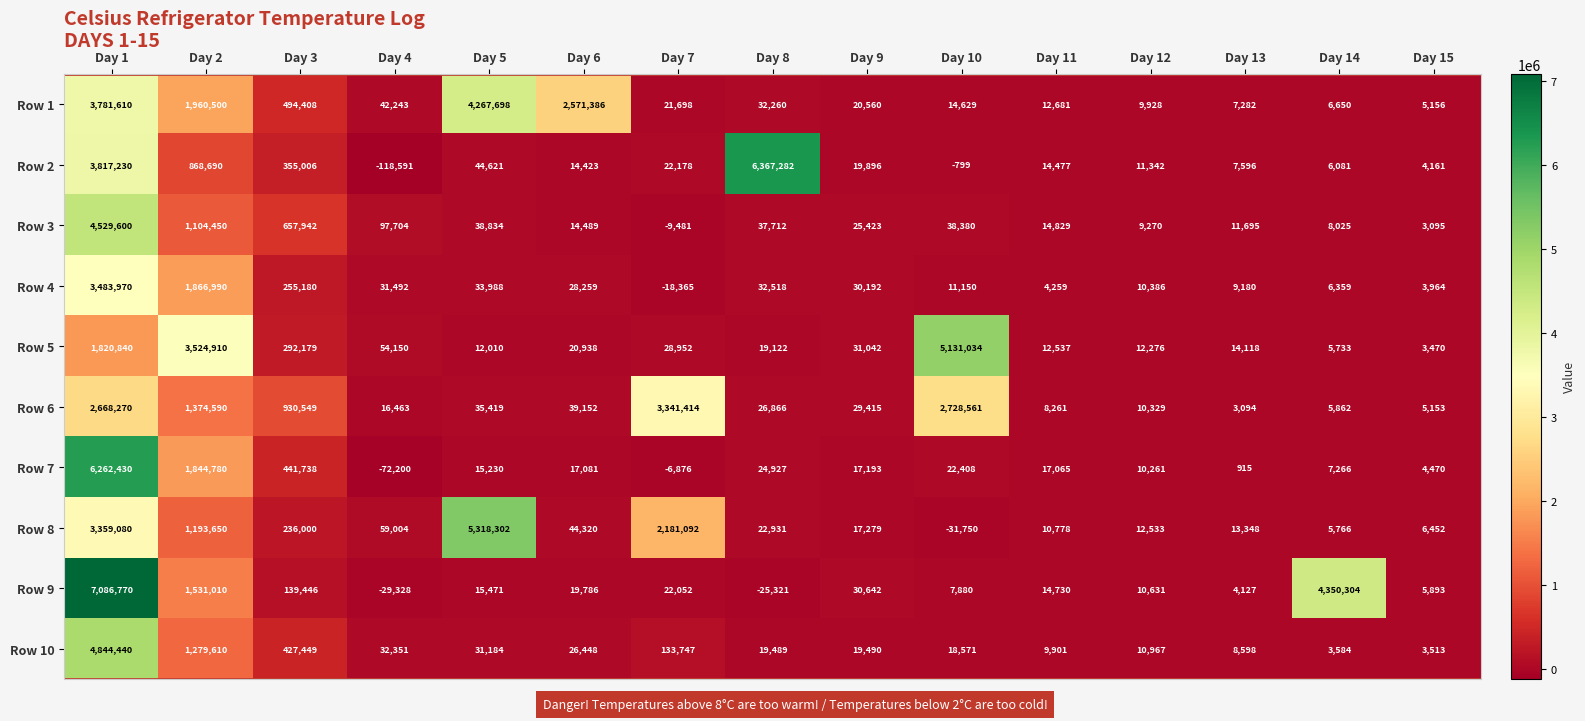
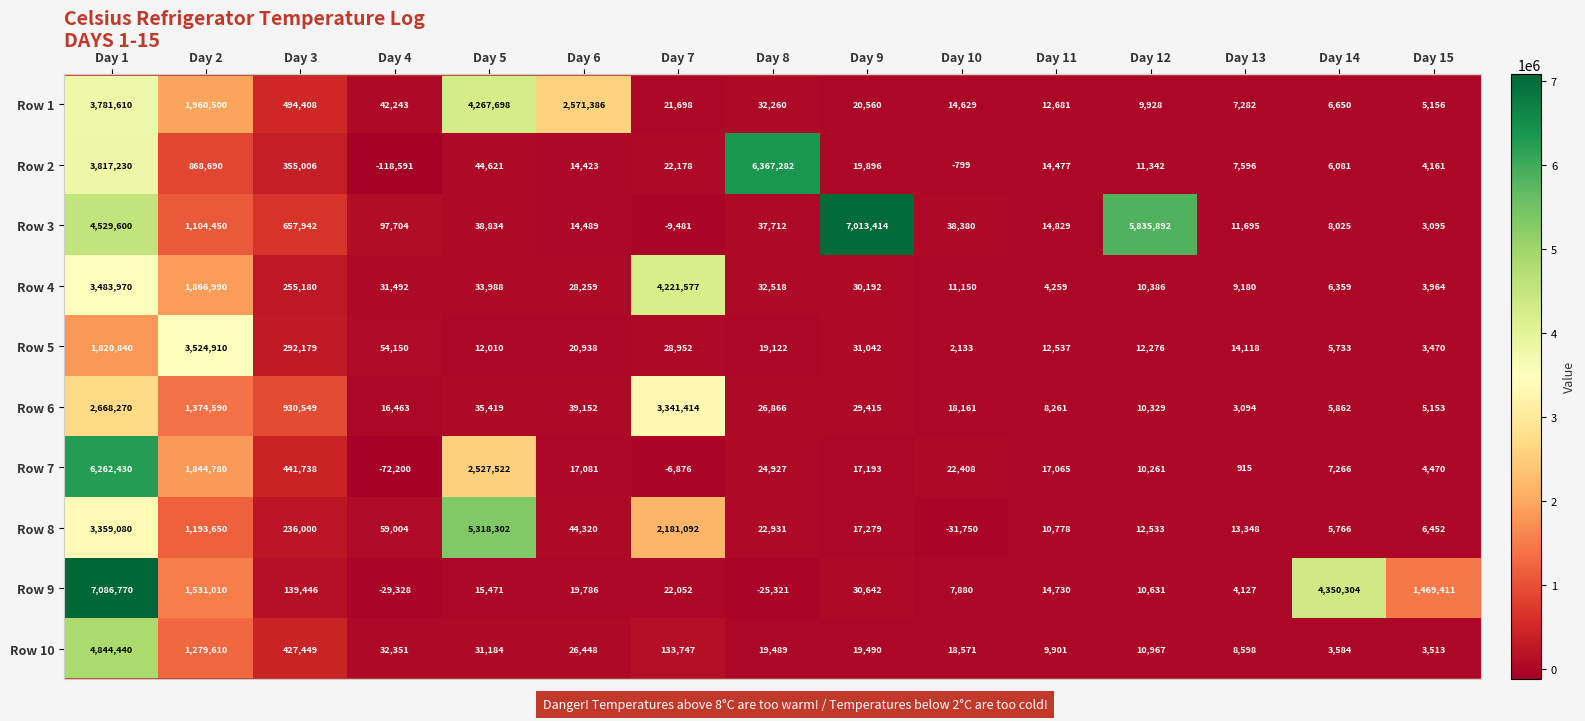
  {
    "Row 1": {
      "Day 1": "3,781,610",
      "Day 2": "1,960,500",
      "Day 3": "494,408",
      "Day 4": "42,243",
      "Day 5": "4,267,698",
      "Day 6": "2,571,386",
      "Day 7": "21,698",
      "Day 8": "32,260",
      "Day 9": "20,560",
      "Day 10": "14,629",
      "Day 11": "12,681",
      "Day 12": "9,928",
      "Day 13": "7,282",
      "Day 14": "6,650",
      "Day 15": "5,156"
    },
    "Row 2": {
      "Day 1": "3,817,230",
      "Day 2": "868,690",
      "Day 3": "355,006",
      "Day 4": "-118,591",
      "Day 5": "44,621",
      "Day 6": "14,423",
      "Day 7": "22,178",
      "Day 8": "6,367,282",
      "Day 9": "19,896",
      "Day 10": "-799",
      "Day 11": "14,477",
      "Day 12": "11,342",
      "Day 13": "7,596",
      "Day 14": "6,081",
      "Day 15": "4,161"
    },
    "Row 3": {
      "Day 1": "4,529,600",
      "Day 2": "1,104,450",
      "Day 3": "657,942",
      "Day 4": "97,704",
      "Day 5": "38,834",
      "Day 6": "14,489",
      "Day 7": "-9,481",
      "Day 8": "37,712",
-     "Day 9": "25,423",
+     "Day 9": "7,013,414",
      "Day 10": "38,380",
      "Day 11": "14,829",
-     "Day 12": "9,270",
+     "Day 12": "5,835,892",
      "Day 13": "11,695",
      "Day 14": "8,025",
      "Day 15": "3,095"
    },
    "Row 4": {
      "Day 1": "3,483,970",
      "Day 2": "1,866,990",
      "Day 3": "255,180",
      "Day 4": "31,492",
      "Day 5": "33,988",
      "Day 6": "28,259",
-     "Day 7": "-18,365",
+     "Day 7": "4,221,577",
      "Day 8": "32,518",
      "Day 9": "30,192",
      "Day 10": "11,150",
      "Day 11": "4,259",
      "Day 12": "10,386",
      "Day 13": "9,180",
      "Day 14": "6,359",
      "Day 15": "3,964"
    },
    "Row 5": {
      "Day 1": "1,820,840",
      "Day 2": "3,524,910",
      "Day 3": "292,179",
      "Day 4": "54,150",
      "Day 5": "12,010",
      "Day 6": "20,938",
      "Day 7": "28,952",
      "Day 8": "19,122",
      "Day 9": "31,042",
-     "Day 10": "5,131,034",
+     "Day 10": "2,133",
      "Day 11": "12,537",
      "Day 12": "12,276",
      "Day 13": "14,118",
      "Day 14": "5,733",
      "Day 15": "3,470"
    },
    "Row 6": {
      "Day 1": "2,668,270",
      "Day 2": "1,374,590",
      "Day 3": "930,549",
      "Day 4": "16,463",
      "Day 5": "35,419",
      "Day 6": "39,152",
      "Day 7": "3,341,414",
      "Day 8": "26,866",
      "Day 9": "29,415",
-     "Day 10": "2,728,561",
+     "Day 10": "18,161",
      "Day 11": "8,261",
      "Day 12": "10,329",
      "Day 13": "3,094",
      "Day 14": "5,862",
      "Day 15": "5,153"
    },
    "Row 7": {
      "Day 1": "6,262,430",
      "Day 2": "1,844,780",
      "Day 3": "441,738",
      "Day 4": "-72,200",
-     "Day 5": "15,230",
+     "Day 5": "2,527,522",
      "Day 6": "17,081",
      "Day 7": "-6,876",
      "Day 8": "24,927",
      "Day 9": "17,193",
      "Day 10": "22,408",
      "Day 11": "17,065",
      "Day 12": "10,261",
      "Day 13": "915",
      "Day 14": "7,266",
      "Day 15": "4,470"
    },
    "Row 8": {
      "Day 1": "3,359,080",
      "Day 2": "1,193,650",
      "Day 3": "236,000",
      "Day 4": "59,004",
      "Day 5": "5,318,302",
      "Day 6": "44,320",
      "Day 7": "2,181,092",
      "Day 8": "22,931",
      "Day 9": "17,279",
      "Day 10": "-31,750",
      "Day 11": "10,778",
      "Day 12": "12,533",
      "Day 13": "13,348",
      "Day 14": "5,766",
      "Day 15": "6,452"
    },
    "Row 9": {
      "Day 1": "7,086,770",
      "Day 2": "1,531,010",
      "Day 3": "139,446",
      "Day 4": "-29,328",
      "Day 5": "15,471",
      "Day 6": "19,786",
      "Day 7": "22,052",
      "Day 8": "-25,321",
      "Day 9": "30,642",
      "Day 10": "7,880",
      "Day 11": "14,730",
      "Day 12": "10,631",
      "Day 13": "4,127",
      "Day 14": "4,350,304",
-     "Day 15": "5,893"
+     "Day 15": "1,469,411"
    },
    "Row 10": {
      "Day 1": "4,844,440",
      "Day 2": "1,279,610",
      "Day 3": "427,449",
      "Day 4": "32,351",
      "Day 5": "31,184",
      "Day 6": "26,448",
      "Day 7": "133,747",
      "Day 8": "19,489",
      "Day 9": "19,490",
      "Day 10": "18,571",
      "Day 11": "9,901",
      "Day 12": "10,967",
      "Day 13": "8,598",
      "Day 14": "3,584",
      "Day 15": "3,513"
    }
  }
